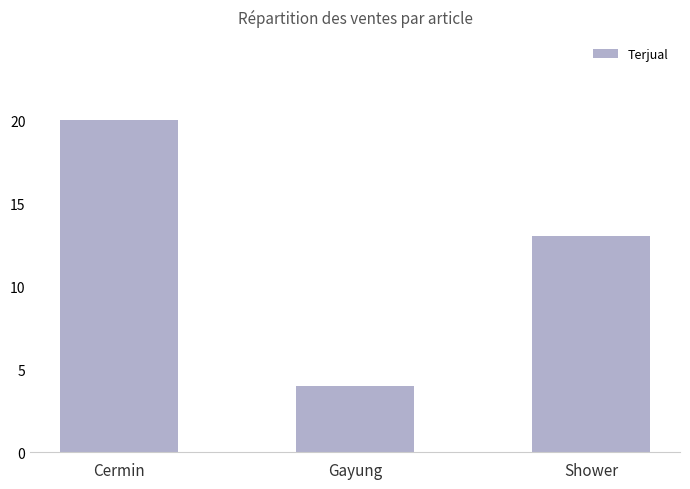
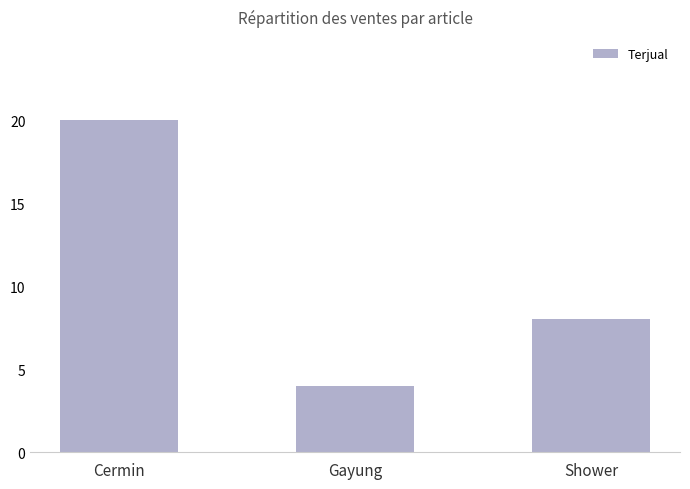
  {
    "Cermin": 20,
    "Gayung": 4,
-   "Shower": 13
+   "Shower": 8
  }
